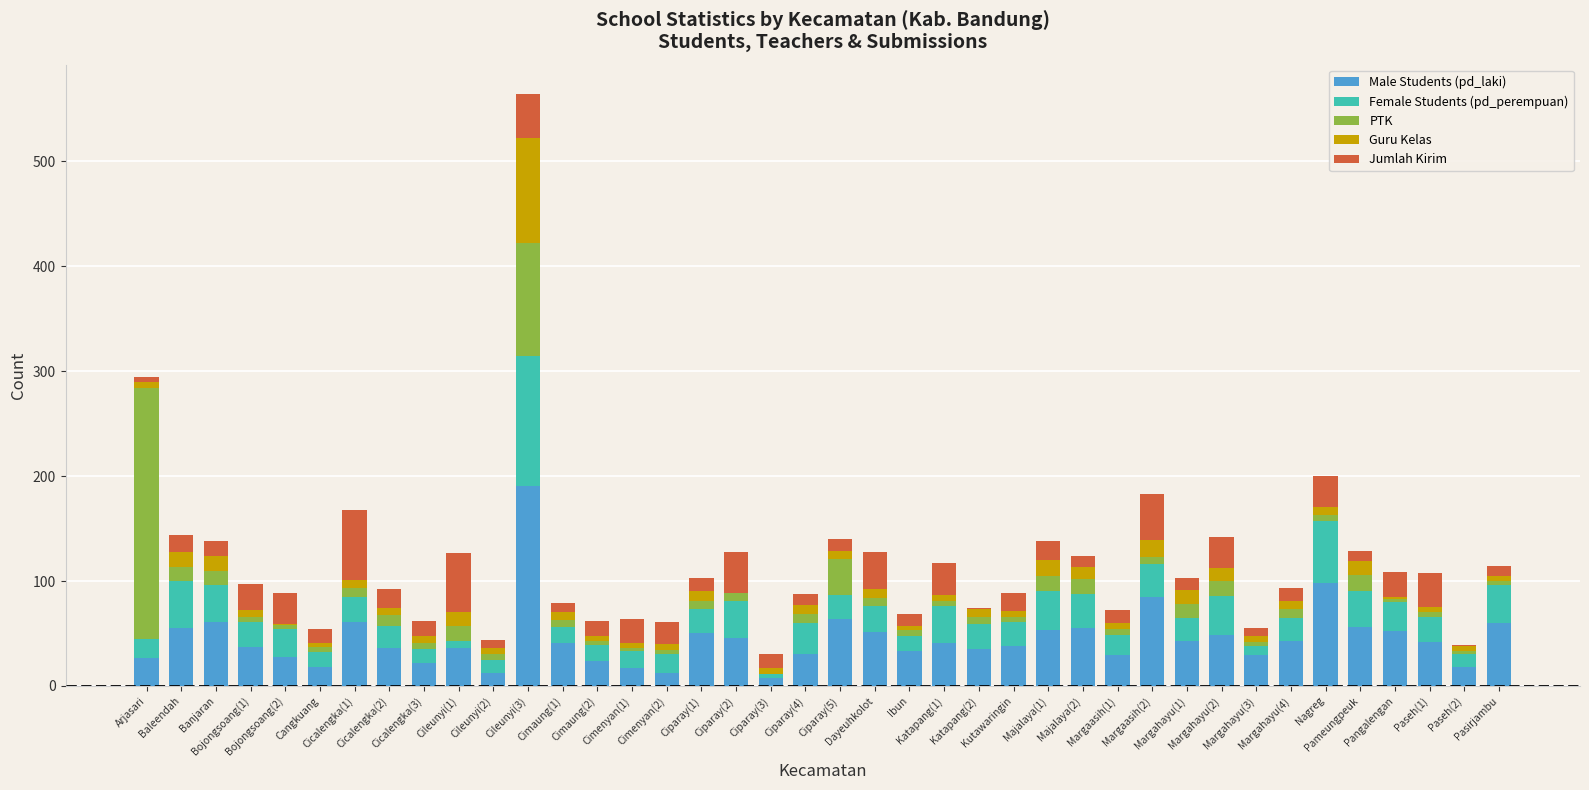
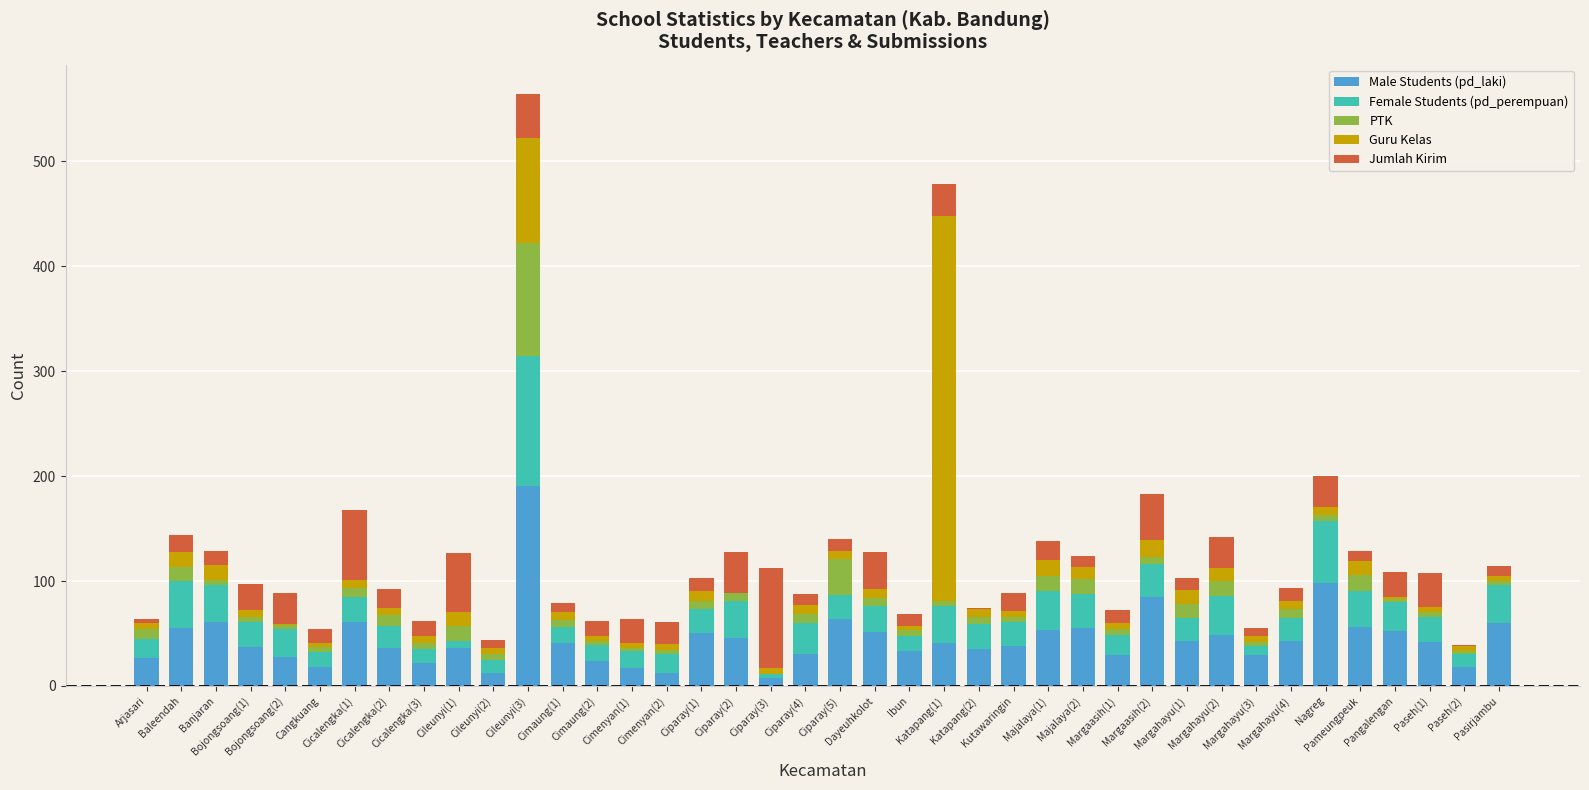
  {
    "PTK": {
-     "Arjasari": 239,
+     "Arjasari": 9,
      "Baleendah": 13,
-     "Banjaran": 14,
+     "Banjaran": 5,
      "Bojongsoang(1)": 5,
      "Bojongsoang(2)": 4,
      "Cangkuang": 5,
      "Cicalengka(1)": 8,
      "Cicalengka(2)": 11,
      "Cicalengka(3)": 6,
      "Cileunyi(1)": 14,
      "Cileunyi(2)": 5,
      "Cileunyi(3)": 108,
      "Cimaung(1)": 7,
      "Cimaung(2)": 4,
      "Cimenyan(1)": 3,
      "Cimenyan(2)": 4,
      "Ciparay(1)": 8,
      "Ciparay(2)": 8,
      "Ciparay(3)": 0,
      "Ciparay(4)": 9,
      "Ciparay(5)": 34,
      "Dayeuhkolot": 8,
      "Ibun": 5,
      "Katapang(1)": 5,
      "Katapang(2)": 7,
      "Kutawaringin": 5,
      "Majalaya(1)": 15,
      "Majalaya(2)": 14,
      "Margaasih(1)": 5,
      "Margaasih(2)": 7,
      "Margahayu(1)": 13,
      "Margahayu(2)": 14,
      "Margahayu(3)": 4,
      "Margahayu(4)": 8,
      "Nagreg": 6,
      "Pameungpeuk": 16,
      "Pangalengan": 3,
      "Paseh(1)": 4,
      "Paseh(2)": 3,
      "Pasirjambu": 4
    },
    "Guru Kelas": {
      "Arjasari": 6,
      "Baleendah": 15,
      "Banjaran": 14,
      "Bojongsoang(1)": 6,
      "Cangkuang": 4,
      "Cicalengka(1)": 8,
      "Cicalengka(2)": 6,
      "Cicalengka(3)": 7,
      "Cileunyi(1)": 13,
      "Cileunyi(2)": 6,
      "Cileunyi(3)": 100,
      "Cimaung(1)": 7,
      "Cimaung(2)": 5,
      "Cimenyan(1)": 5,
      "Cimenyan(2)": 6,
      "Ciparay(1)": 9,
      "Ciparay(2)": 0,
      "Ciparay(3)": 6,
      "Ciparay(4)": 8,
      "Ciparay(5)": 8,
      "Dayeuhkolot": 8,
      "Ibun": 4,
-     "Katapang(1)": 6,
+     "Katapang(1)": 367,
      "Katapang(2)": 7,
      "Kutawaringin": 5,
      "Majalaya(1)": 15,
      "Majalaya(2)": 11,
      "Margaasih(1)": 6,
      "Margaasih(2)": 16,
      "Margahayu(1)": 13,
      "Margahayu(2)": 12,
      "Margahayu(3)": 6,
      "Margahayu(4)": 8,
      "Nagreg": 8,
      "Pameungpeuk": 13,
      "Paseh(1)": 5,
      "Paseh(2)": 5,
      "Pasirjambu": 5
    },
    "Jumlah Kirim": {
      "Arjasari": 4,
      "Baleendah": 16,
      "Banjaran": 14,
      "Bojongsoang(1)": 25,
      "Bojongsoang(2)": 30,
      "Cangkuang": 13,
      "Cicalengka(1)": 67,
      "Cicalengka(2)": 18,
      "Cicalengka(3)": 14,
      "Cileunyi(1)": 57,
      "Cileunyi(2)": 8,
      "Cileunyi(3)": 42,
      "Cimaung(1)": 9,
      "Cimaung(2)": 14,
      "Cimenyan(1)": 23,
      "Cimenyan(2)": 21,
      "Ciparay(1)": 13,
      "Ciparay(2)": 39,
-     "Ciparay(3)": 13,
+     "Ciparay(3)": 95,
      "Ciparay(4)": 11,
      "Ciparay(5)": 11,
      "Dayeuhkolot": 36,
      "Ibun": 12,
      "Katapang(1)": 30,
      "Kutawaringin": 18,
      "Majalaya(1)": 18,
      "Majalaya(2)": 11,
      "Margaasih(1)": 12,
      "Margaasih(2)": 44,
      "Margahayu(1)": 12,
      "Margahayu(2)": 30,
      "Margahayu(3)": 7,
      "Margahayu(4)": 12,
      "Nagreg": 29,
      "Pameungpeuk": 10,
      "Pangalengan": 24,
      "Paseh(1)": 33,
      "Pasirjambu": 9
    }
  }
